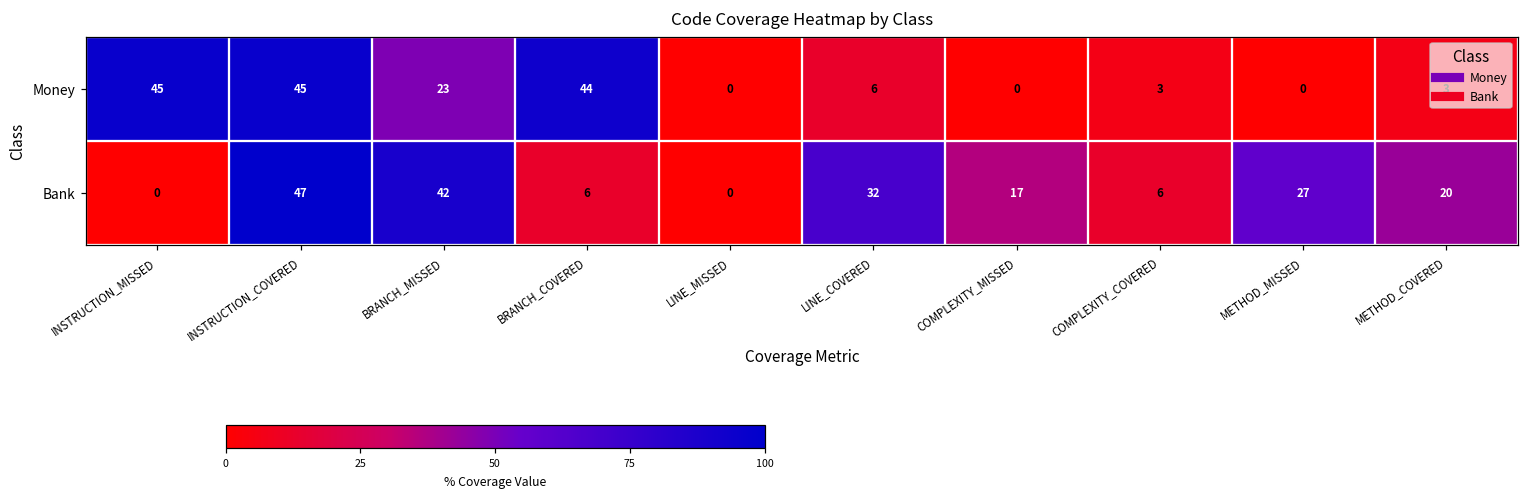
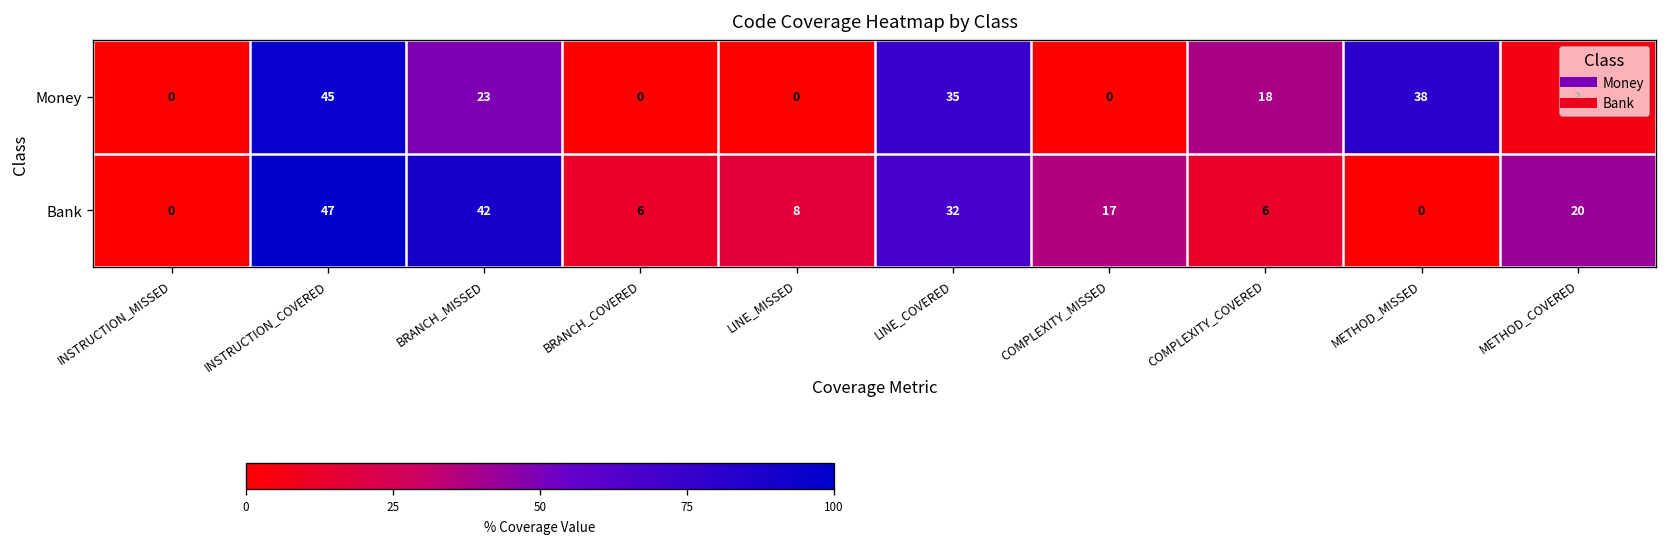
  {
    "Money": {
-     "INSTRUCTION_MISSED": 45,
+     "INSTRUCTION_MISSED": 0,
      "INSTRUCTION_COVERED": 45,
      "BRANCH_MISSED": 23,
-     "BRANCH_COVERED": 44,
+     "BRANCH_COVERED": 0,
      "LINE_MISSED": 0,
-     "LINE_COVERED": 6,
+     "LINE_COVERED": 35,
      "COMPLEXITY_MISSED": 0,
-     "COMPLEXITY_COVERED": 3,
-     "METHOD_MISSED": 0
+     "COMPLEXITY_COVERED": 18,
+     "METHOD_MISSED": 38
    },
    "Bank": {
      "INSTRUCTION_MISSED": 0,
      "INSTRUCTION_COVERED": 47,
      "BRANCH_MISSED": 42,
      "BRANCH_COVERED": 6,
-     "LINE_MISSED": 0,
+     "LINE_MISSED": 8,
      "LINE_COVERED": 32,
      "COMPLEXITY_MISSED": 17,
      "COMPLEXITY_COVERED": 6,
-     "METHOD_MISSED": 27,
+     "METHOD_MISSED": 0,
      "METHOD_COVERED": 20
    }
  }
